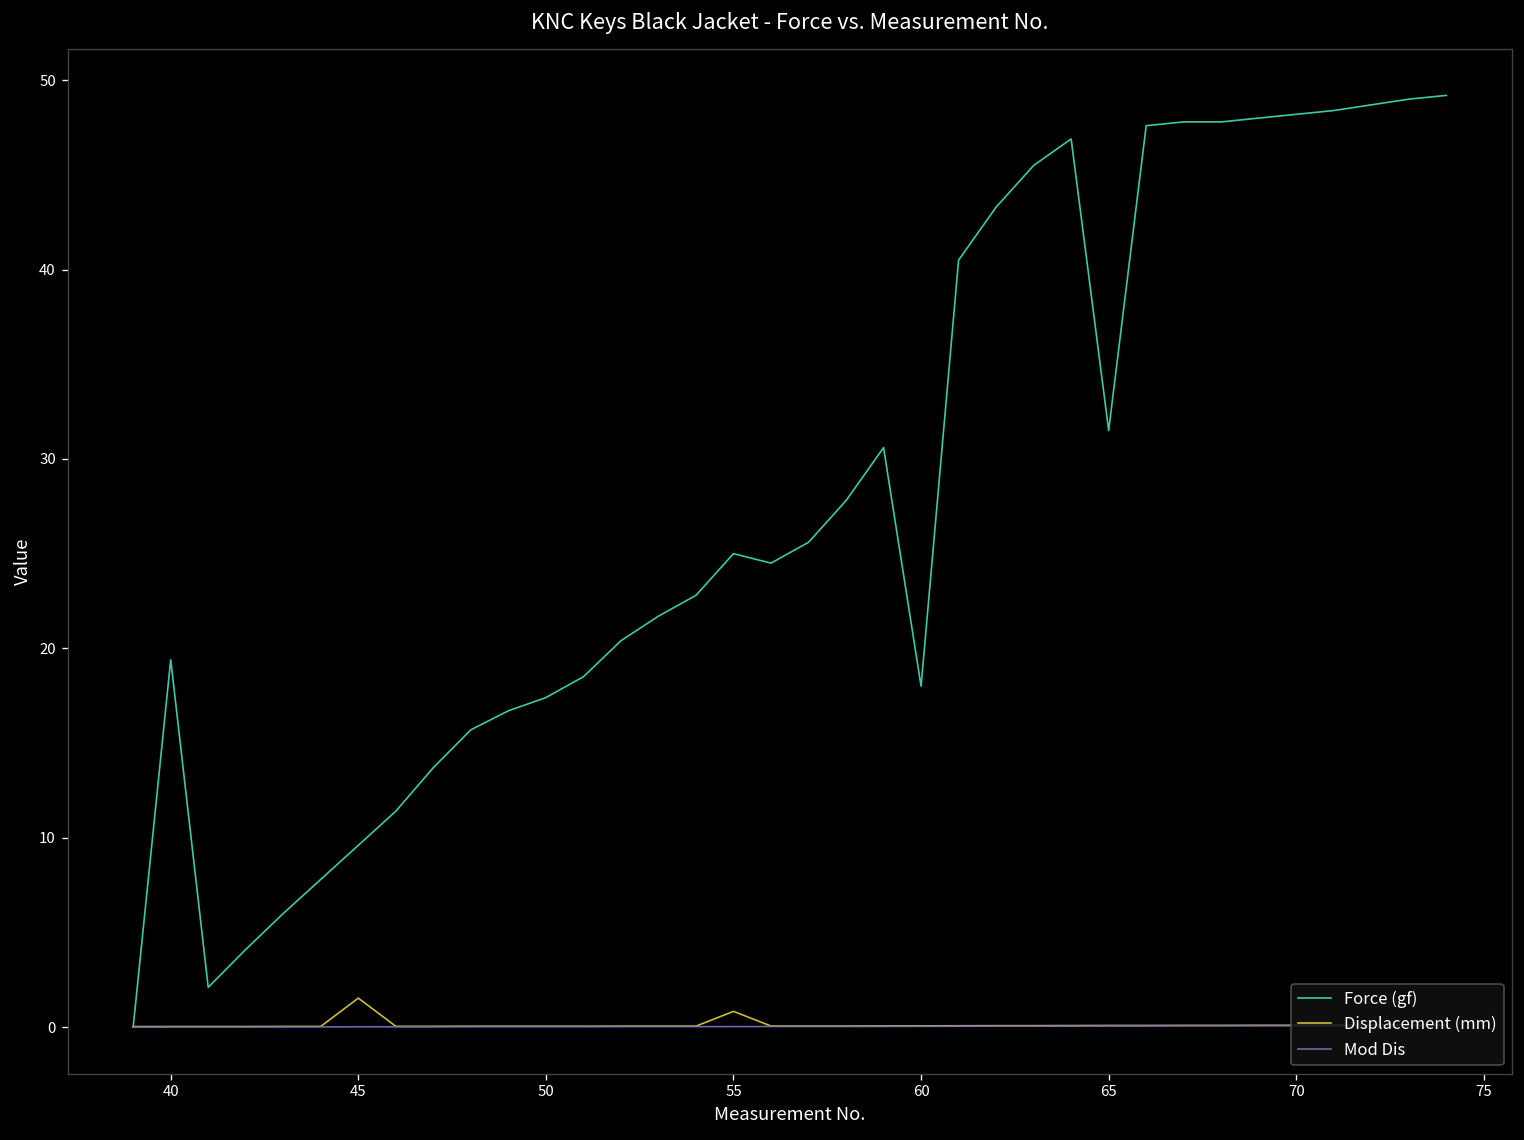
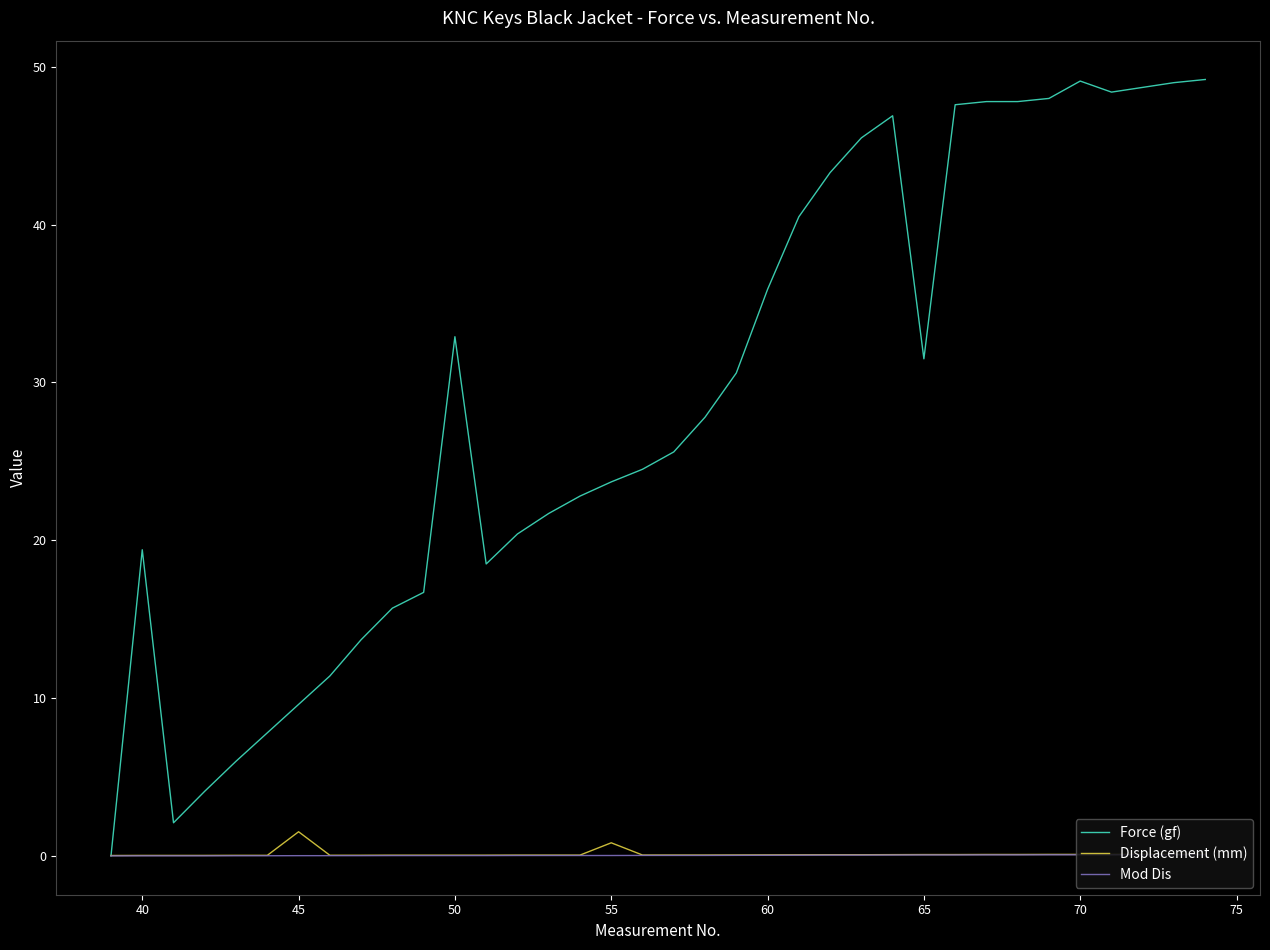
  {
    "Force (gf)": {
      "40": 19.4,
      "45": 9.6,
-     "50": 17.4,
-     "55": 25.0,
-     "60": 18.0,
+     "50": 32.9,
+     "55": 23.7,
+     "60": 35.9,
      "65": 31.5,
-     "70": 48.2
+     "70": 49.1
    },
    "Displacement (mm)": {
      "45": 1.5,
      "55": 0.8
    },
    "Mod Dis": {
      "45": 0.0,
      "55": 0.0
    }
  }
